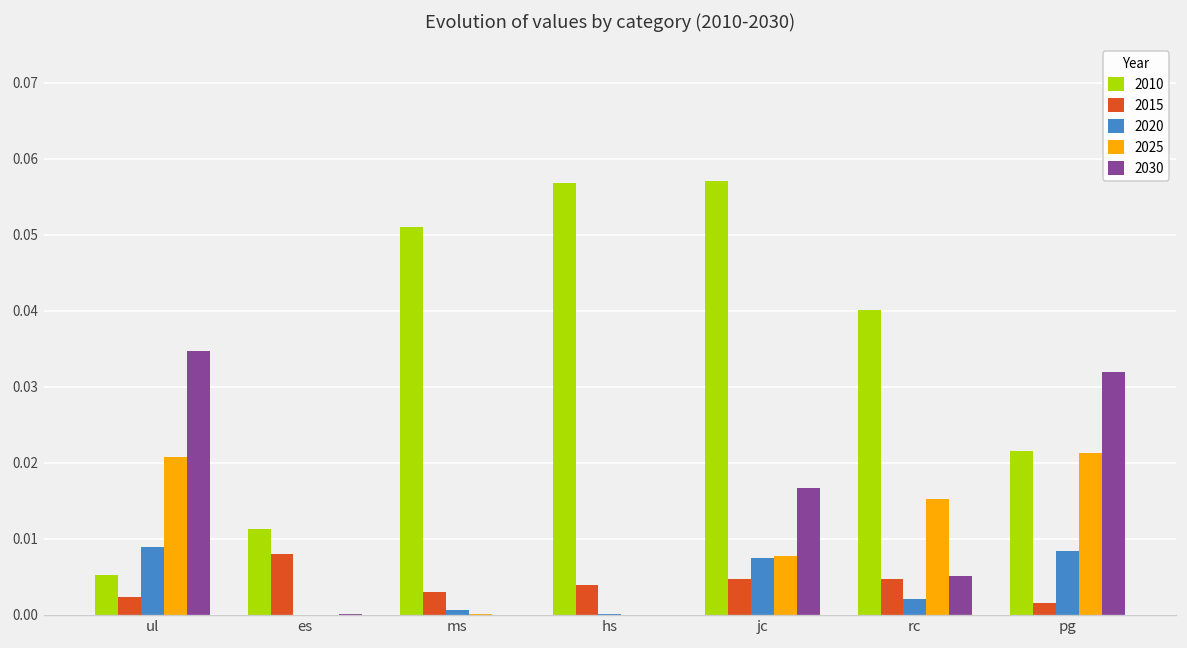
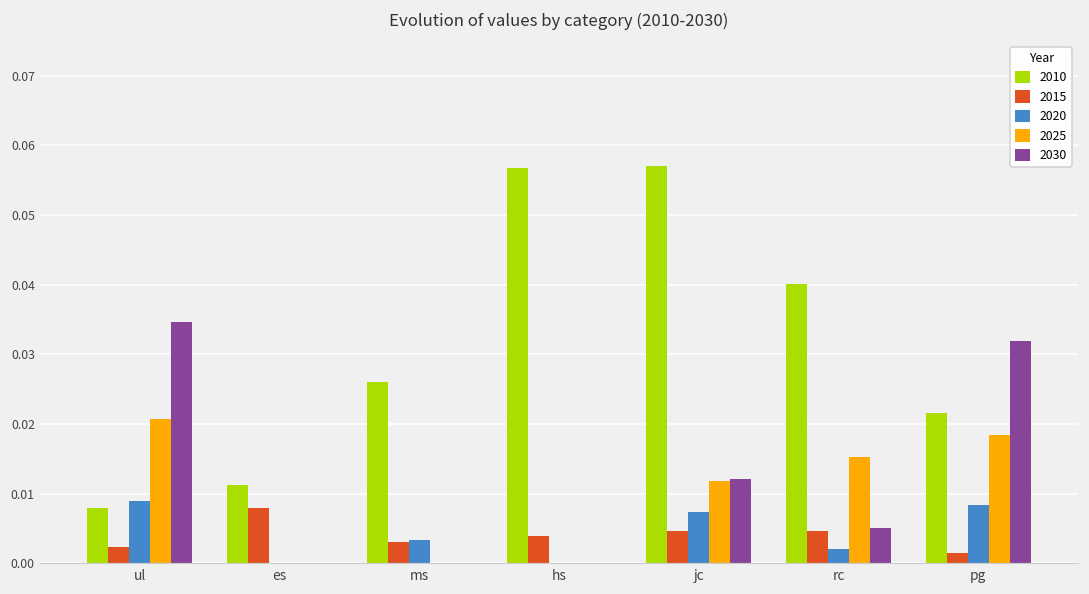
  {
    "2010": {
-     "ul": 0.005,
+     "ul": 0.008,
      "es": 0.011,
-     "ms": 0.051,
+     "ms": 0.026,
      "hs": 0.057,
      "jc": 0.057,
      "rc": 0.040,
      "pg": 0.022
    },
    "2015": {
      "ul": 0.002,
      "es": 0.008,
      "ms": 0.003,
      "hs": 0.004,
      "jc": 0.005,
      "rc": 0.005,
      "pg": 0.001
    },
    "2020": {
      "ul": 0.009,
-     "ms": 0.001,
+     "ms": 0.003,
      "jc": 0.007,
      "rc": 0.002,
      "pg": 0.008
    },
    "2025": {
      "ul": 0.021,
-     "jc": 0.008,
+     "jc": 0.012,
      "rc": 0.015,
-     "pg": 0.021
+     "pg": 0.018
    },
    "2030": {
      "ul": 0.035,
-     "jc": 0.017,
+     "jc": 0.012,
      "rc": 0.005,
      "pg": 0.032
    }
  }
